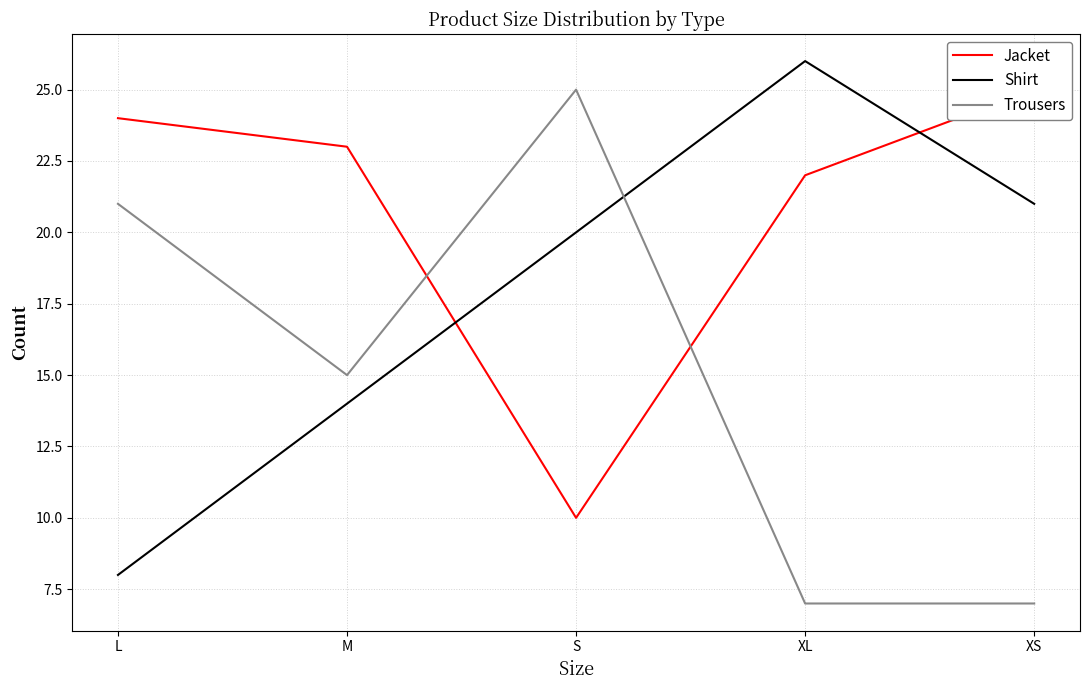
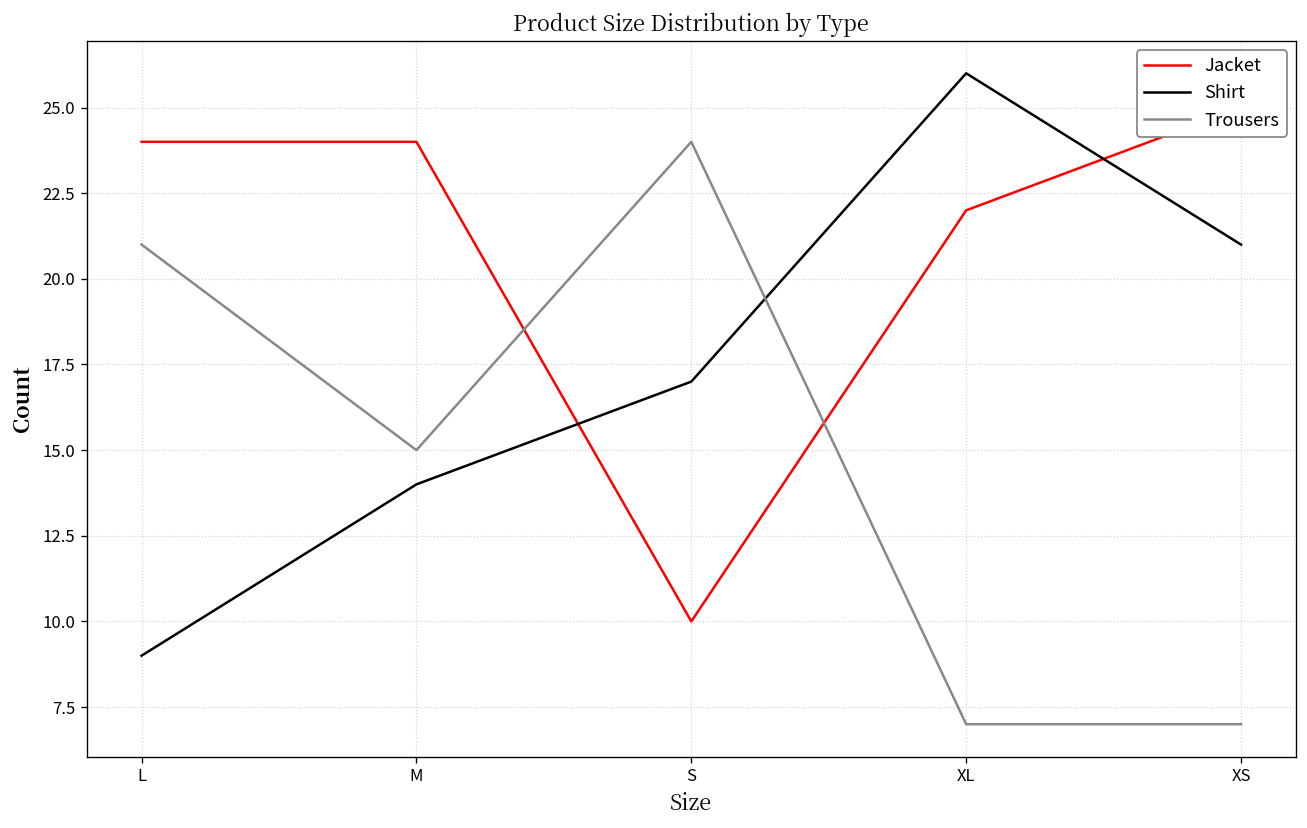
  {
    "Jacket": {
      "L": 24,
-     "M": 23,
+     "M": 24,
      "S": 10,
      "XL": 22
    },
    "Shirt": {
-     "L": 8,
+     "L": 9,
      "M": 14,
-     "S": 20,
+     "S": 17,
      "XL": 26,
      "XS": 21
    },
    "Trousers": {
      "L": 21,
      "M": 15,
-     "S": 25,
+     "S": 24,
      "XL": 7,
      "XS": 7
    }
  }
